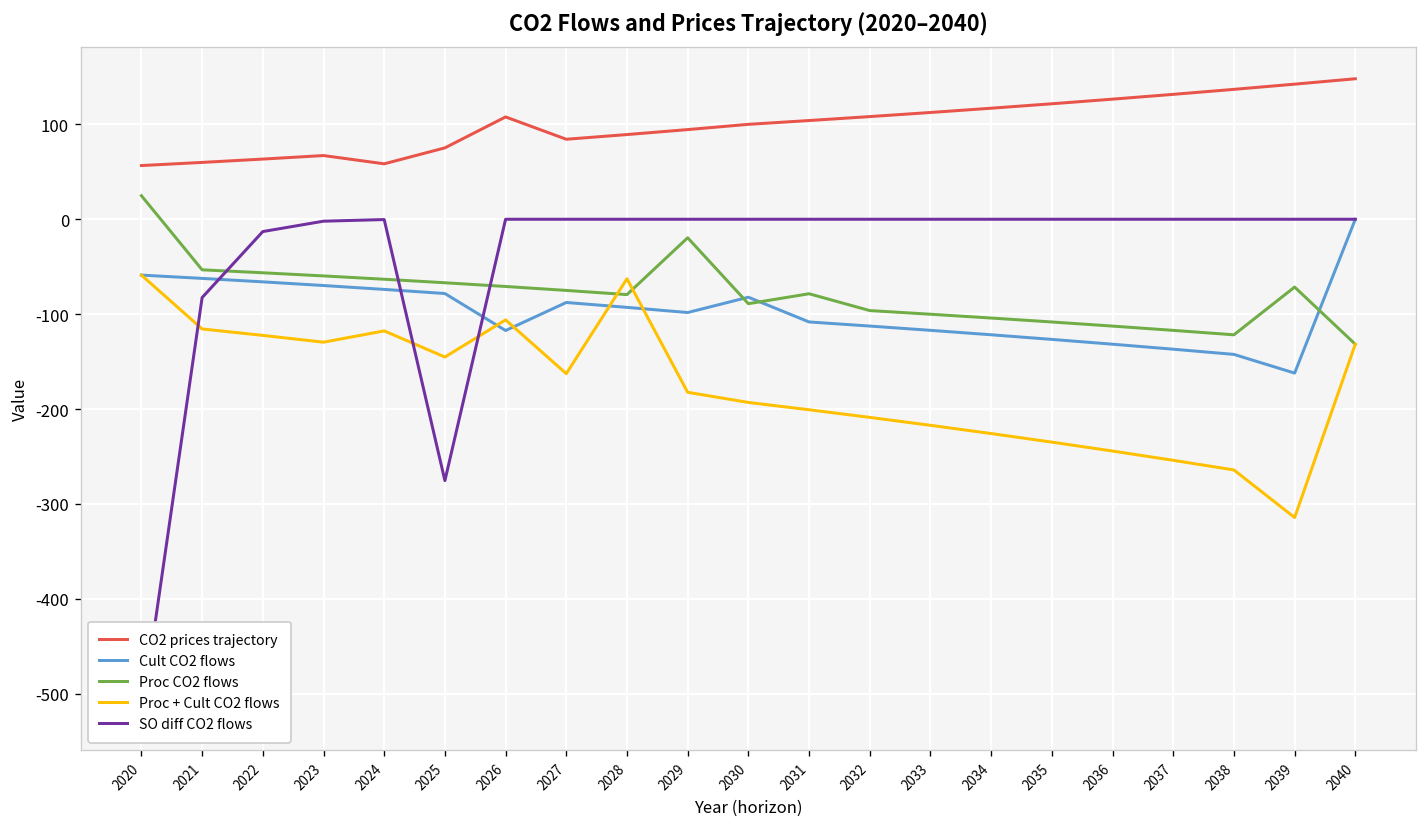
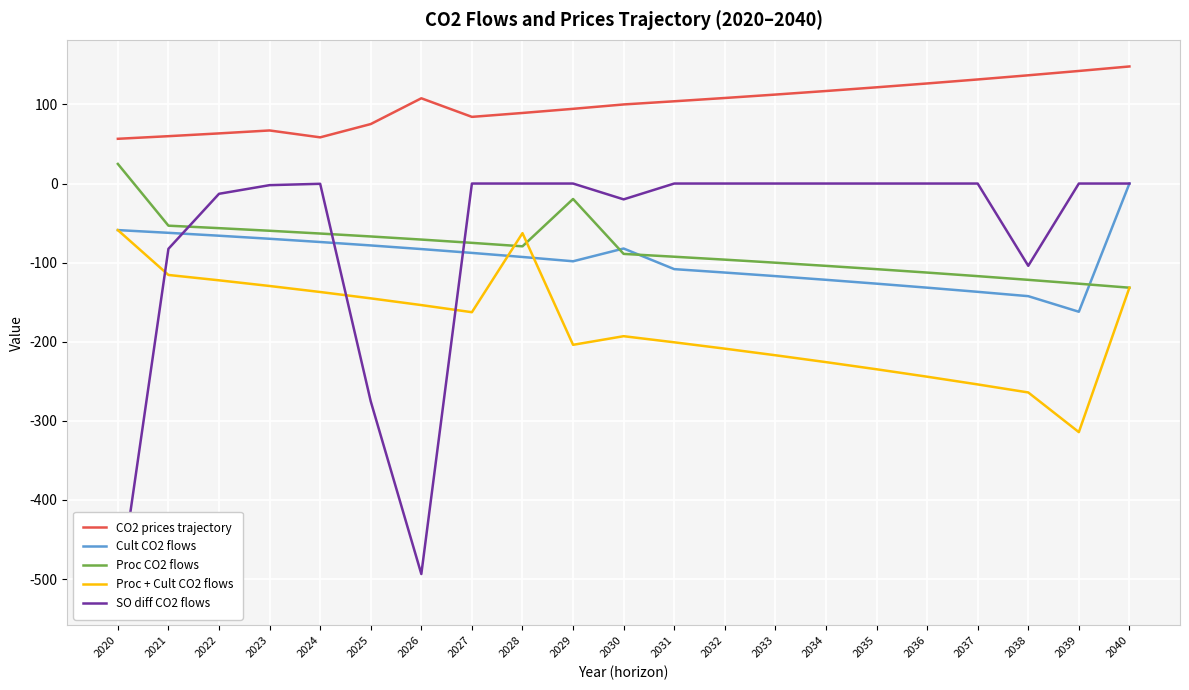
  {
    "CO2 prices trajectory": {
      "2020": 60,
      "2021": 60,
      "2022": 60,
      "2023": 70,
      "2024": 60,
      "2025": 80,
      "2026": 110,
      "2027": 80,
      "2028": 90,
      "2029": 90,
      "2030": 100,
      "2031": 100,
      "2032": 110,
      "2033": 110,
      "2034": 120,
      "2035": 120,
      "2036": 130,
      "2037": 130,
      "2038": 140,
      "2039": 140,
      "2040": 150
    },
    "Cult CO2 flows": {
      "2021": -60,
      "2022": -70,
      "2023": -70,
      "2024": -70,
      "2025": -80,
-     "2026": -120,
+     "2026": -80,
      "2027": -90,
      "2028": -90,
      "2029": -100,
      "2030": -80,
      "2031": -110,
      "2032": -110,
      "2033": -120,
      "2034": -120,
      "2035": -130,
      "2036": -130,
      "2037": -140,
      "2038": -140,
      "2039": -160
    },
    "Proc CO2 flows": {
      "2020": 20,
      "2021": -50,
      "2022": -60,
      "2023": -60,
      "2024": -60,
      "2025": -70,
      "2026": -70,
      "2027": -70,
      "2028": -80,
      "2029": -20,
      "2030": -90,
-     "2031": -80,
+     "2031": -90,
      "2032": -100,
      "2033": -100,
      "2034": -100,
      "2035": -110,
      "2036": -110,
      "2037": -120,
      "2038": -120,
-     "2039": -70
+     "2039": -130
    },
    "Proc + Cult CO2 flows": {
      "2021": -120,
      "2022": -120,
      "2023": -130,
-     "2024": -120,
+     "2024": -140,
      "2025": -150,
-     "2026": -110,
+     "2026": -150,
      "2027": -160,
      "2028": -60,
-     "2029": -180,
+     "2029": -200,
      "2030": -190,
      "2031": -200,
      "2032": -210,
      "2033": -220,
      "2034": -230,
      "2035": -230,
      "2036": -240,
      "2037": -250,
      "2038": -260,
      "2039": -310
    },
    "SO diff CO2 flows": {
      "2021": -80,
      "2022": -10,
      "2023": 0,
      "2024": 0,
      "2025": -280,
-     "2026": 0,
+     "2026": -490,
      "2027": 0,
      "2028": 0,
      "2029": 0,
-     "2030": 0,
+     "2030": -20,
      "2031": 0,
      "2032": 0,
      "2033": 0,
      "2034": 0,
      "2035": 0,
      "2036": 0,
      "2037": 0,
-     "2038": 0,
+     "2038": -100,
      "2039": 0
    }
  }
